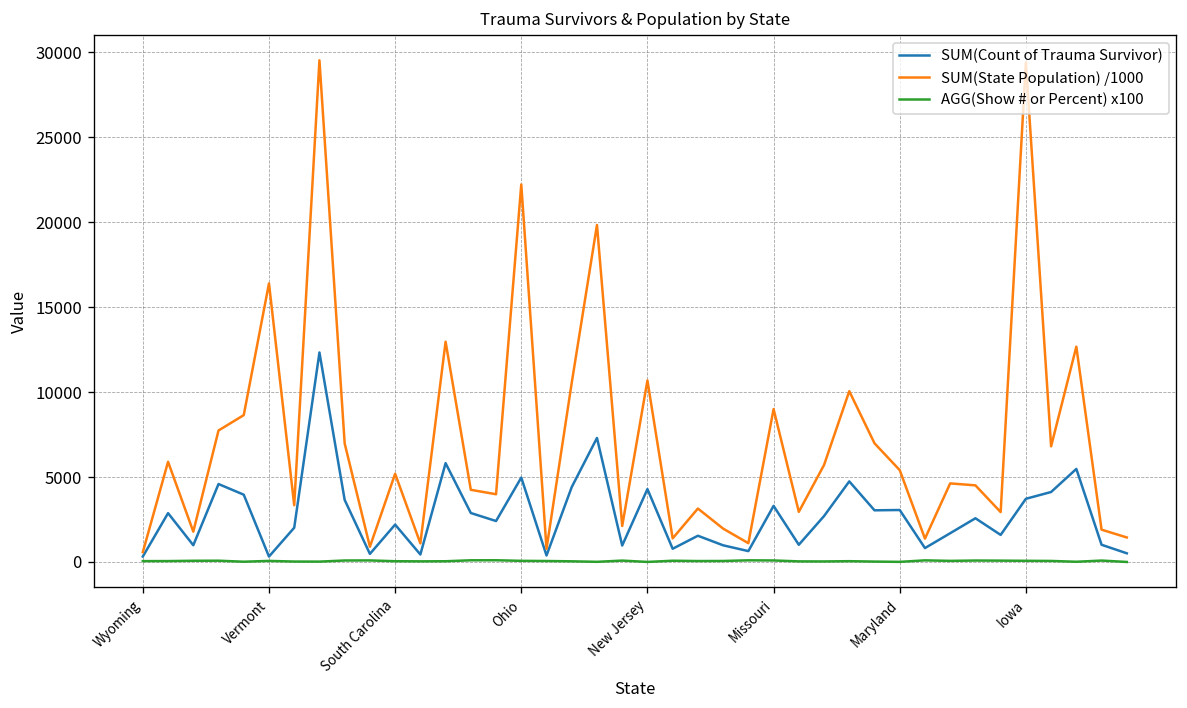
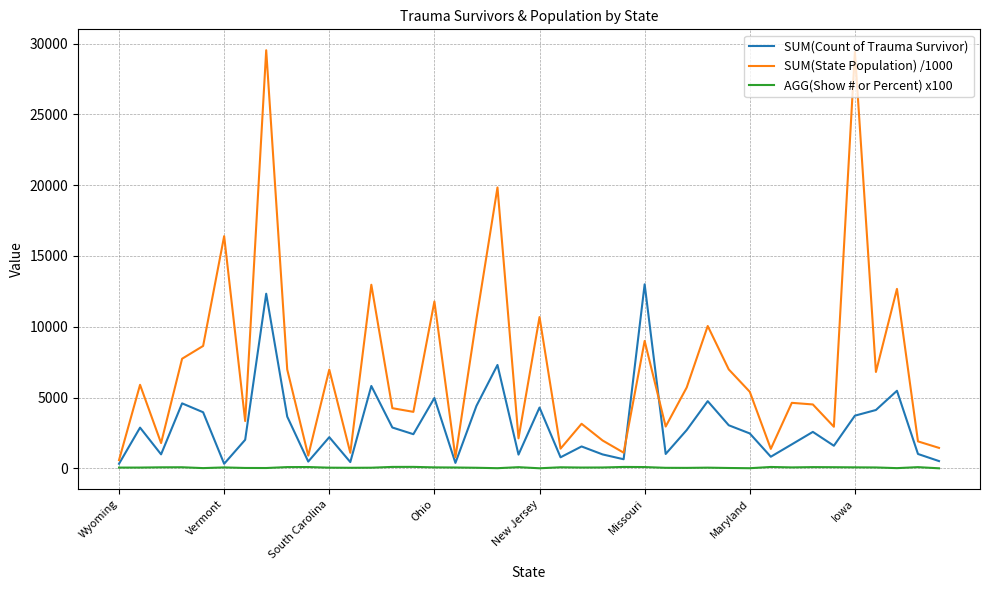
  {
    "SUM(Count of Trauma Survivor)": {
      "Wyoming": 300,
      "Vermont": 300,
      "South Carolina": 2200,
      "Ohio": 5000,
      "New Jersey": 4300,
-     "Missouri": 3300,
-     "Maryland": 3100,
+     "Missouri": 13000,
+     "Maryland": 2500,
      "Iowa": 3700
    },
    "SUM(State Population) /1000": {
      "Wyoming": 600,
      "Vermont": 16400,
-     "South Carolina": 5200,
-     "Ohio": 22200,
+     "South Carolina": 7000,
+     "Ohio": 11800,
      "New Jersey": 10700,
      "Missouri": 9000,
      "Maryland": 5400
    },
    "AGG(Show # or Percent) x100": {
      "Wyoming": 100,
      "Vermont": 100,
      "South Carolina": 0,
      "Ohio": 100,
      "New Jersey": 0,
      "Missouri": 100,
      "Maryland": 0,
      "Iowa": 100
    }
  }
